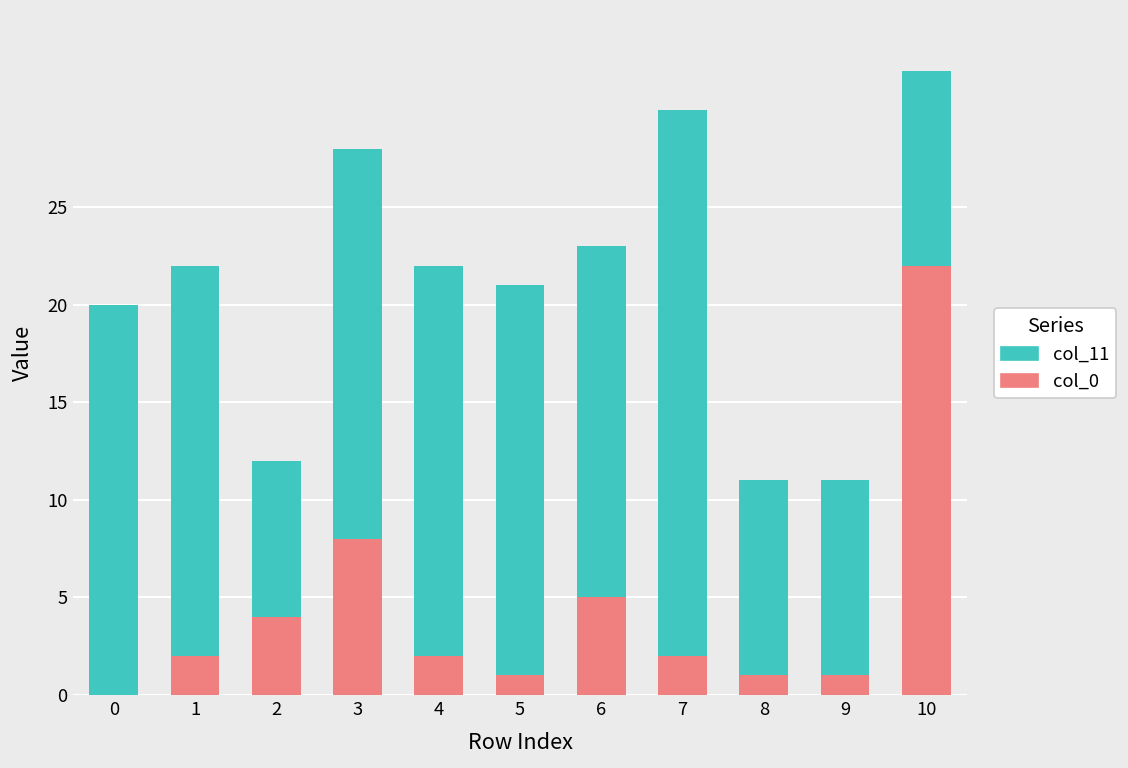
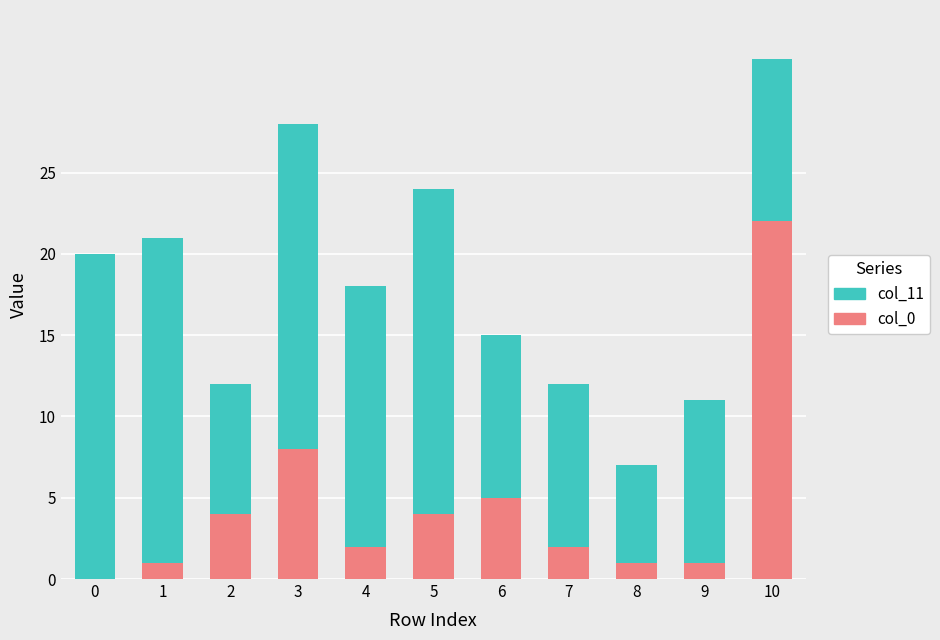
  {
    "col_0": {
      "0": 0,
-     "1": 2,
+     "1": 1,
      "2": 4,
      "3": 8,
      "4": 2,
-     "5": 1,
+     "5": 4,
      "6": 5,
      "7": 2,
      "8": 1,
      "9": 1,
      "10": 22
    },
    "col_11": {
      "0": 20,
      "1": 20,
      "2": 8,
      "3": 20,
-     "4": 20,
+     "4": 16,
      "5": 20,
-     "6": 18,
-     "7": 28,
-     "8": 10,
+     "6": 10,
+     "7": 10,
+     "8": 6,
      "9": 10,
      "10": 10
    }
  }
